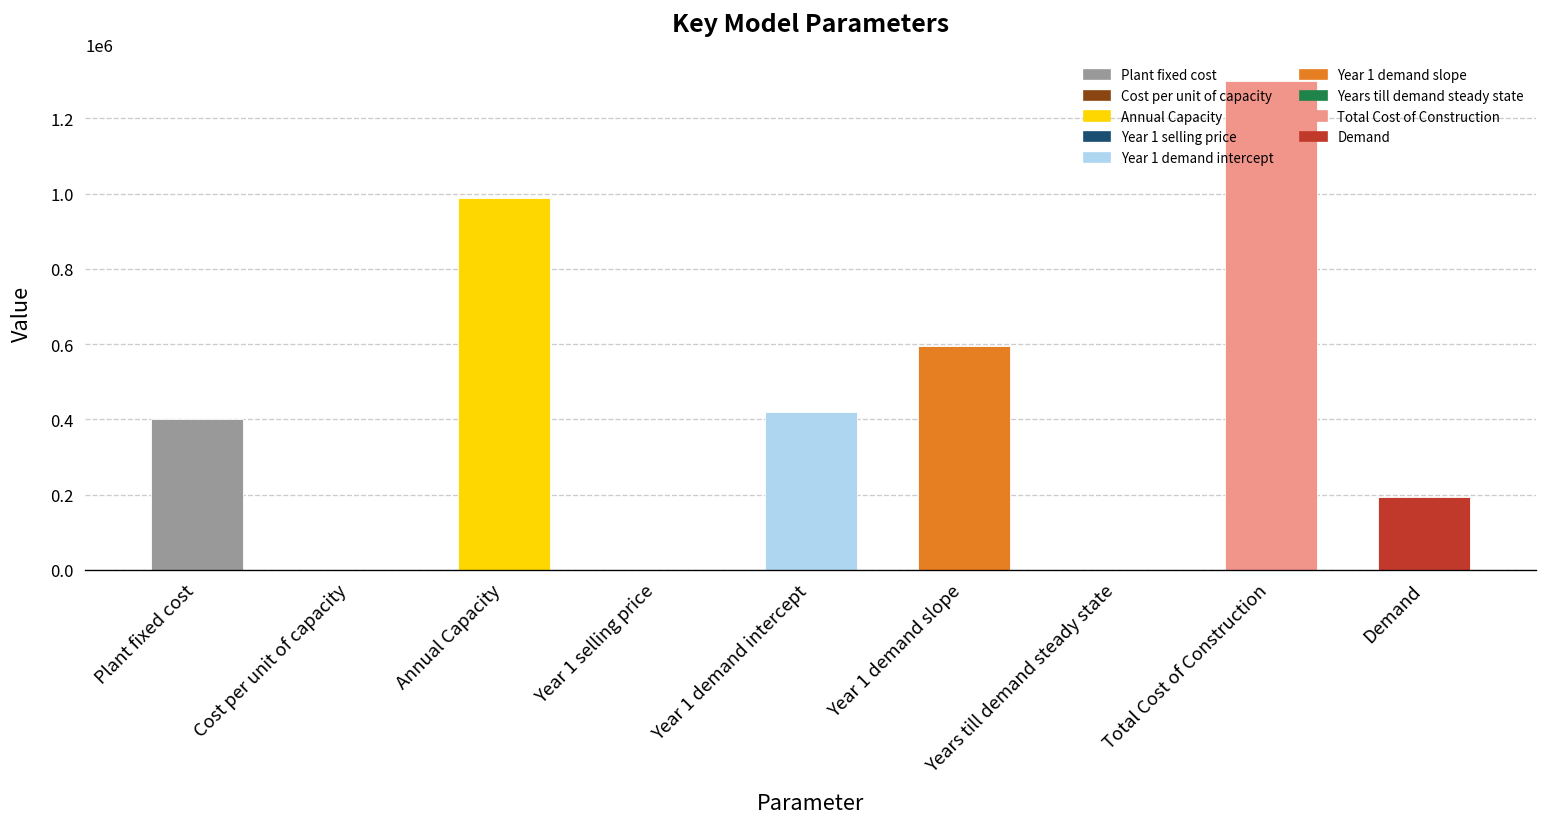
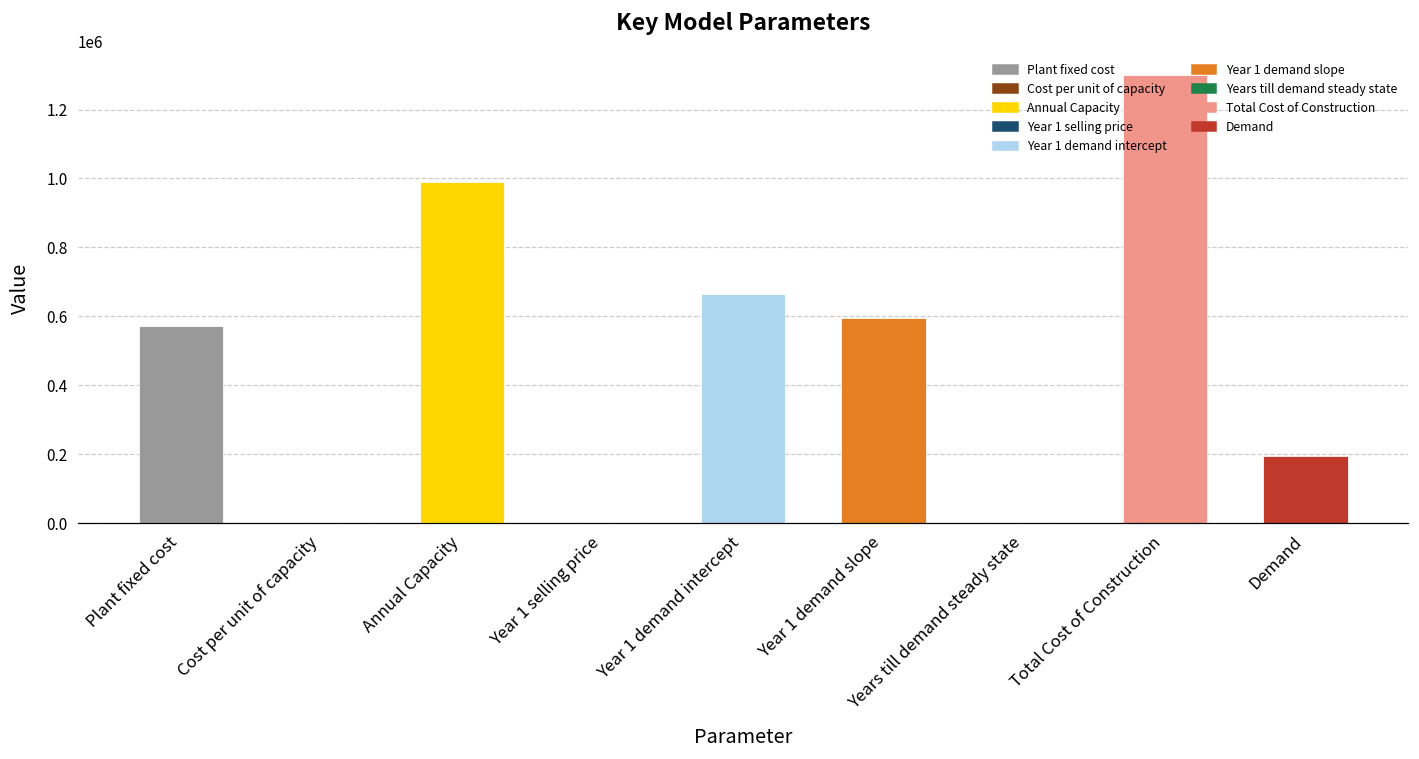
  {
-   "Plant fixed cost": 400000,
+   "Plant fixed cost": 570000,
    "Annual Capacity": 990000,
-   "Year 1 demand intercept": 420000,
+   "Year 1 demand intercept": 670000,
    "Year 1 demand slope": 590000,
    "Total Cost of Construction": 1300000,
    "Demand": 190000
  }
